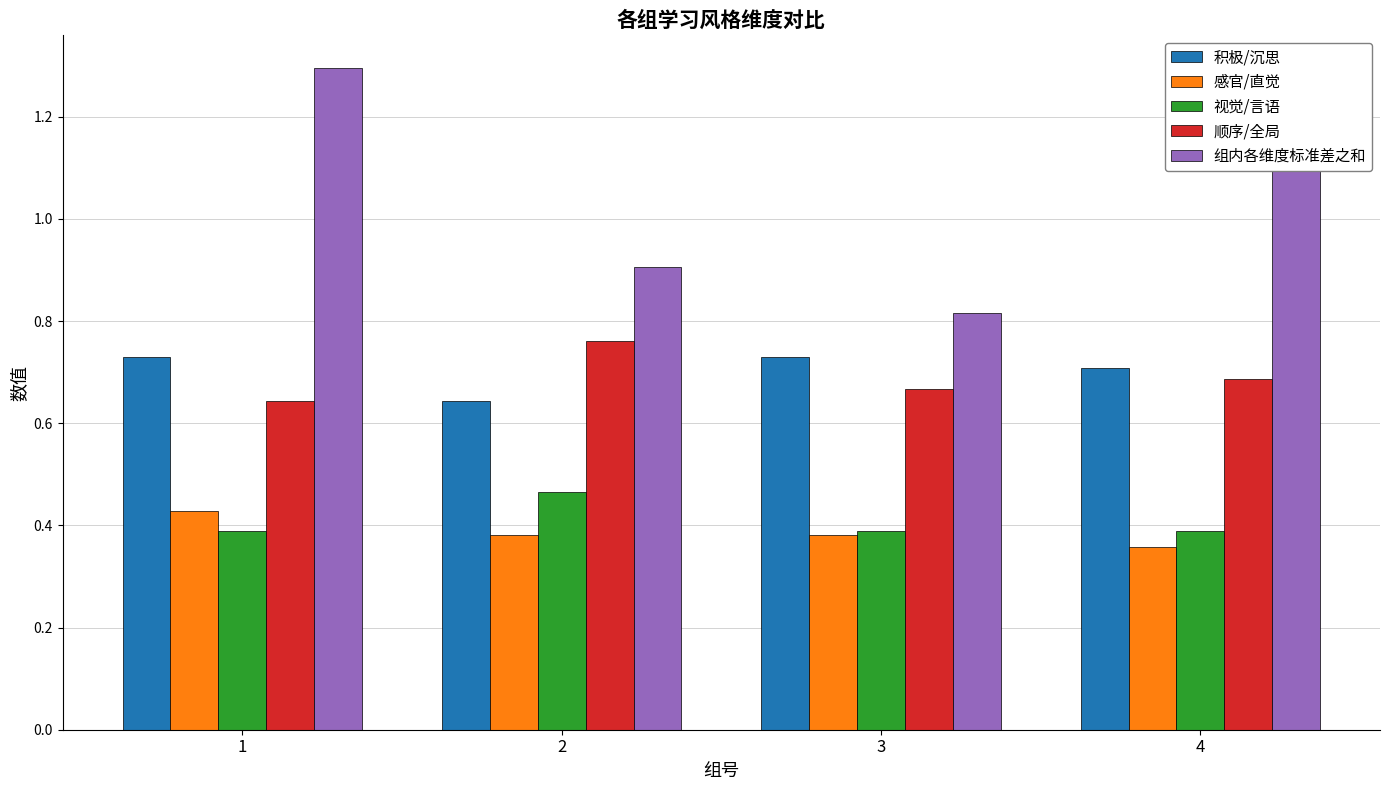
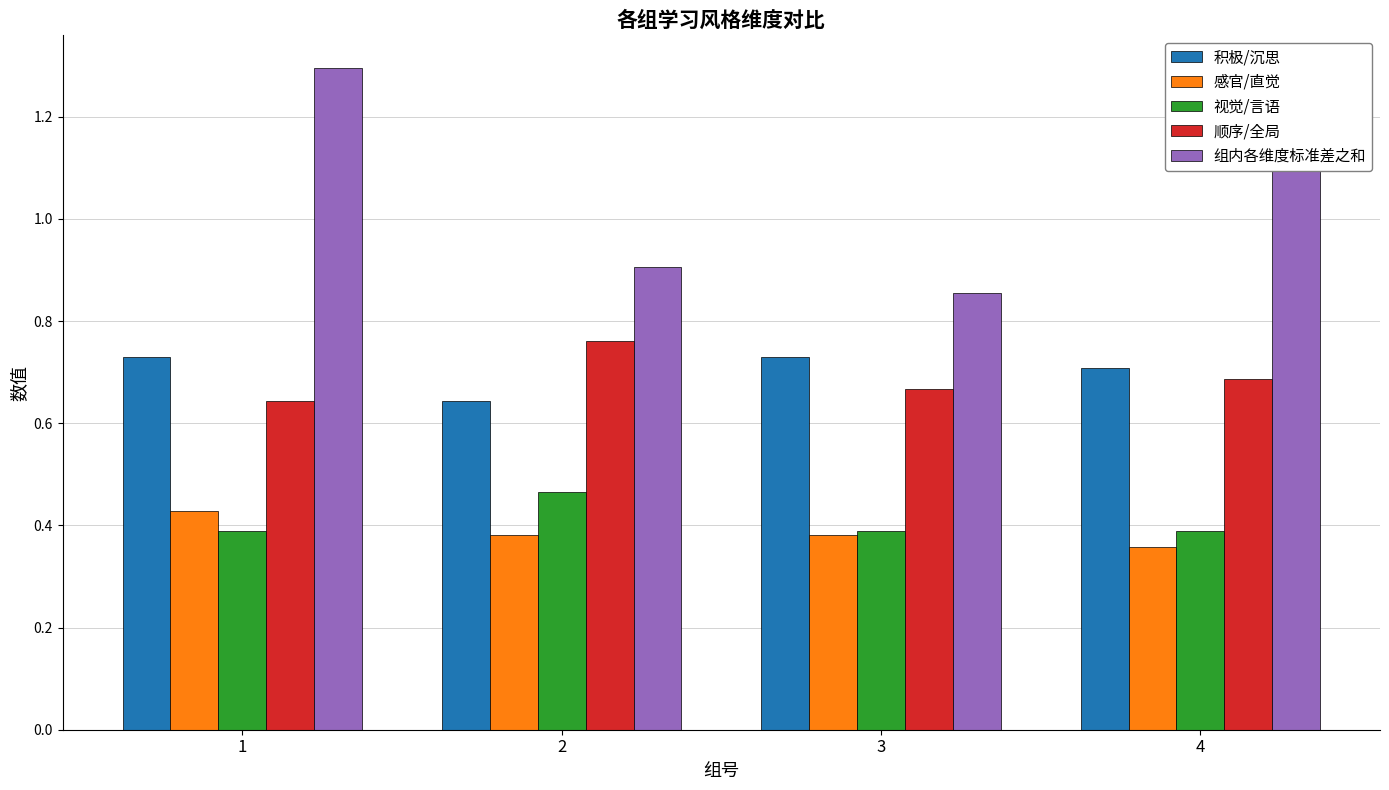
  {
    "积极/沉思": {
      "1": 0.73,
      "2": 0.64,
      "3": 0.73,
      "4": 0.71
    },
    "感官/直觉": {
      "1": 0.43,
      "2": 0.38,
      "3": 0.38,
      "4": 0.36
    },
    "视觉/言语": {
      "1": 0.39,
      "2": 0.47,
      "3": 0.39,
      "4": 0.39
    },
    "顺序/全局": {
      "1": 0.64,
      "2": 0.76,
      "3": 0.67,
      "4": 0.69
    },
    "组内各维度标准差之和": {
      "1": 1.29,
      "2": 0.91,
-     "3": 0.82
+     "3": 0.86
    }
  }
